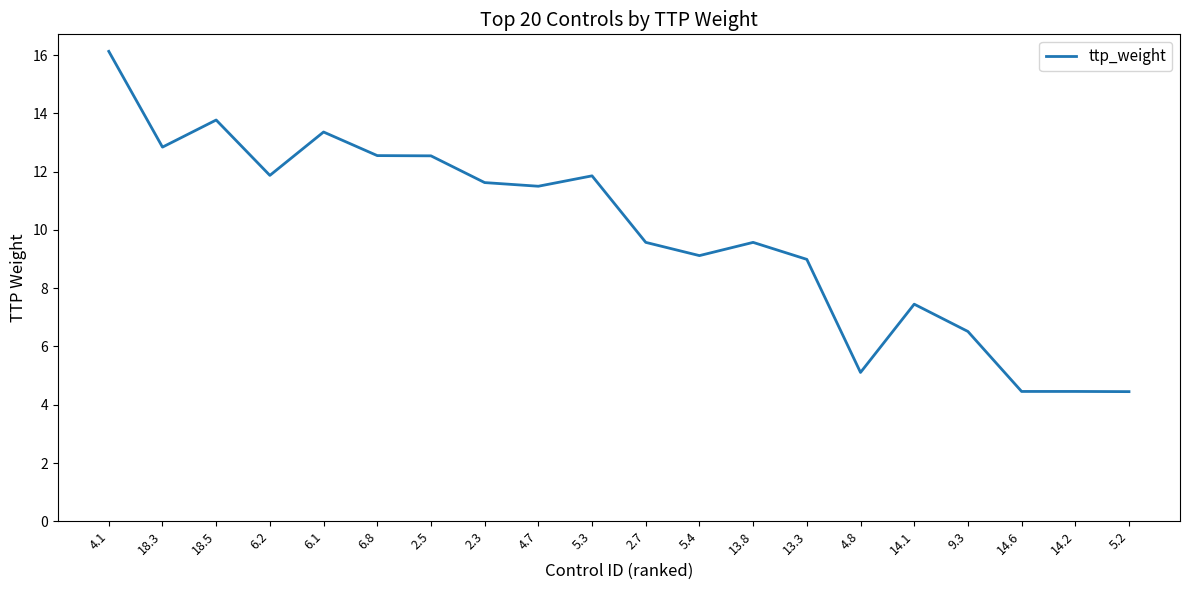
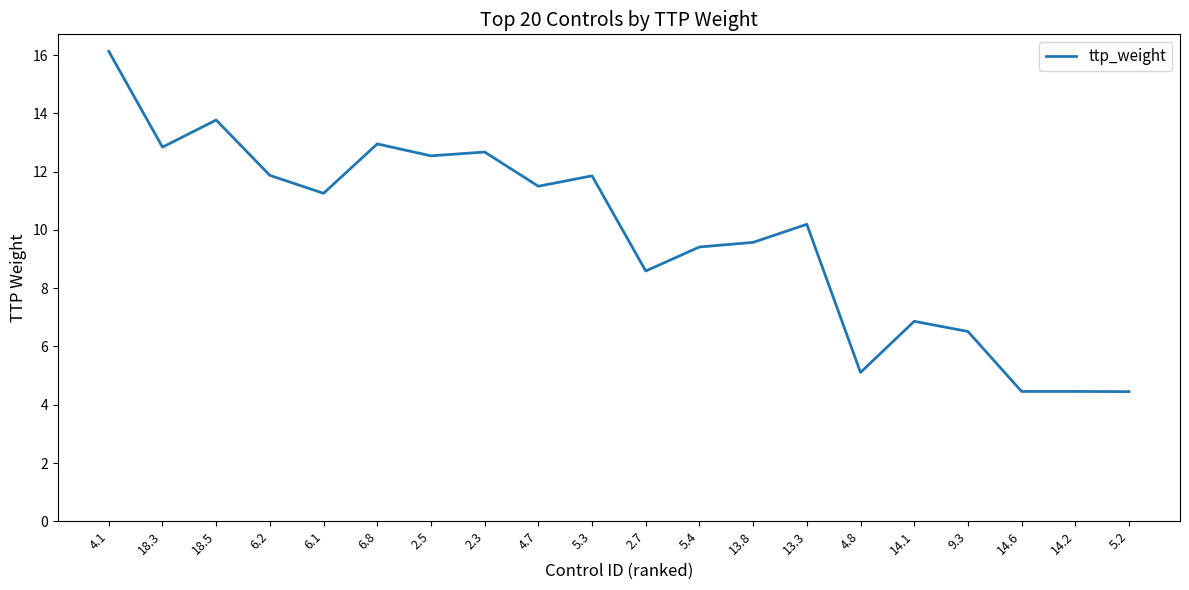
  {
    "4.1": 16.1,
    "18.3": 12.8,
    "18.5": 13.8,
    "6.2": 11.9,
-   "6.1": 13.4,
-   "6.8": 12.6,
+   "6.1": 11.3,
+   "6.8": 13.0,
    "2.5": 12.5,
-   "2.3": 11.6,
+   "2.3": 12.7,
    "4.7": 11.5,
    "5.3": 11.9,
-   "2.7": 9.6,
-   "5.4": 9.1,
+   "2.7": 8.6,
+   "5.4": 9.4,
    "13.8": 9.6,
-   "13.3": 9.0,
+   "13.3": 10.2,
    "4.8": 5.1,
-   "14.1": 7.5,
+   "14.1": 6.9,
    "9.3": 6.5,
    "14.6": 4.5,
    "14.2": 4.5,
    "5.2": 4.5
  }
